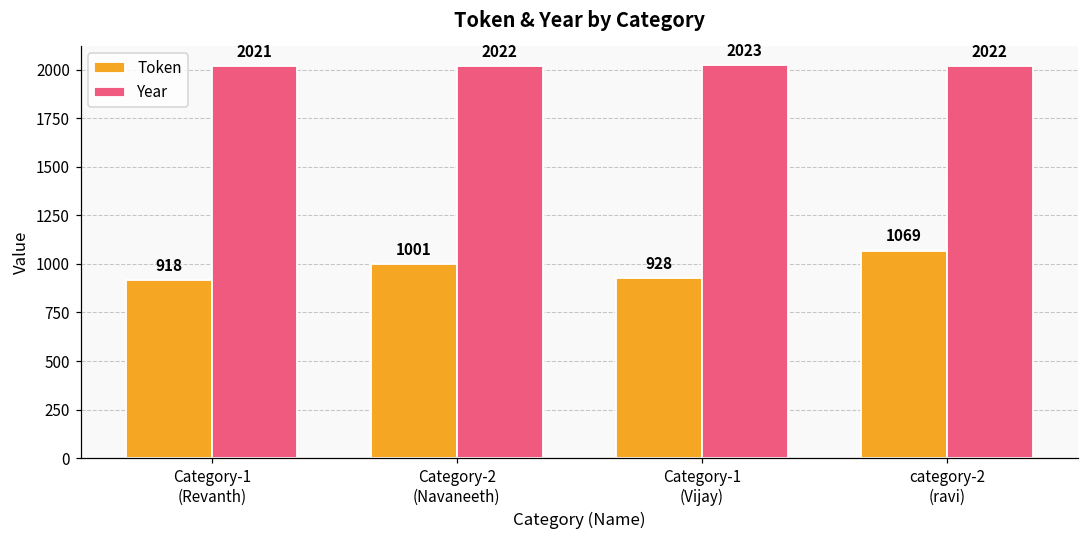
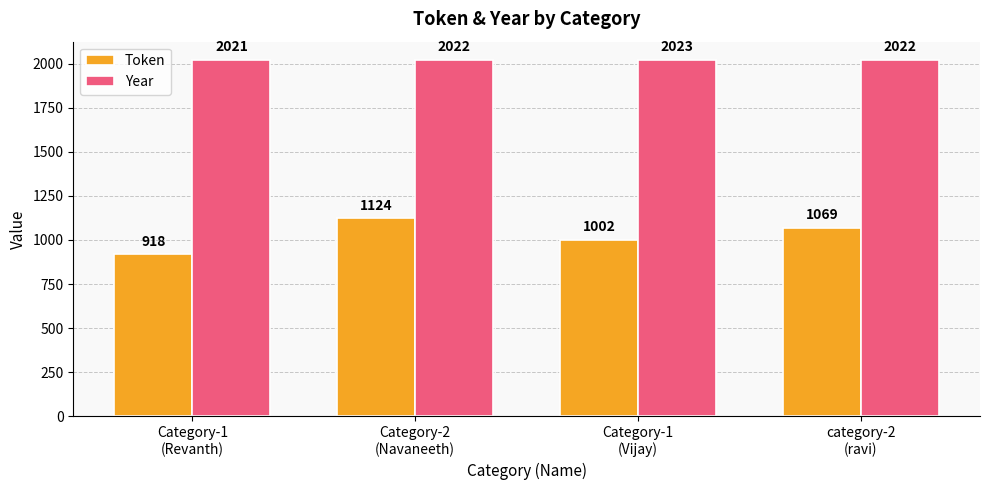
  {
    "Token": {
      "Category-1 (Revanth)": 918,
-     "Category-2 (Navaneeth)": 1001,
-     "Category-1 (Vijay)": 928,
+     "Category-2 (Navaneeth)": 1124,
+     "Category-1 (Vijay)": 1002,
      "category-2 (ravi)": 1069
    },
    "Year": {
      "Category-1 (Revanth)": 2021,
      "Category-2 (Navaneeth)": 2022,
      "Category-1 (Vijay)": 2023,
      "category-2 (ravi)": 2022
    }
  }
